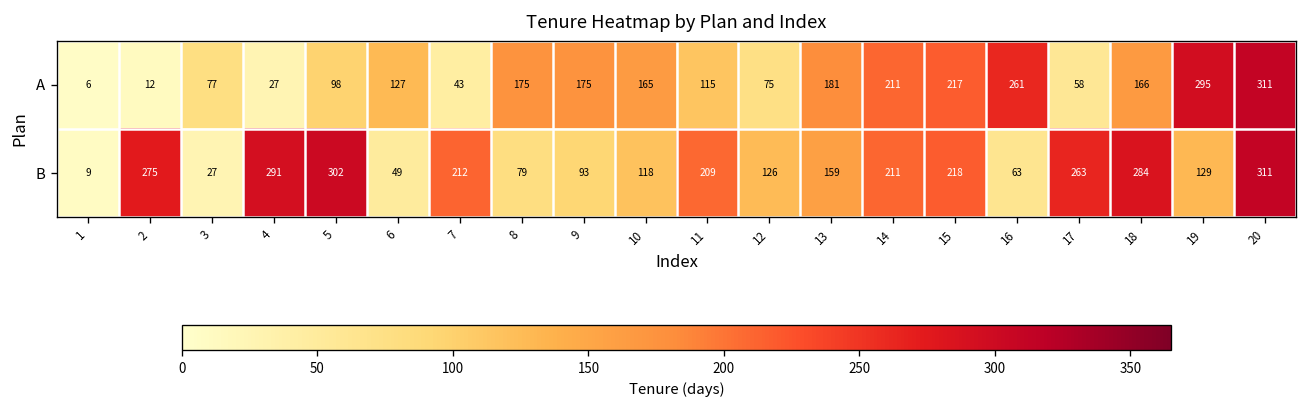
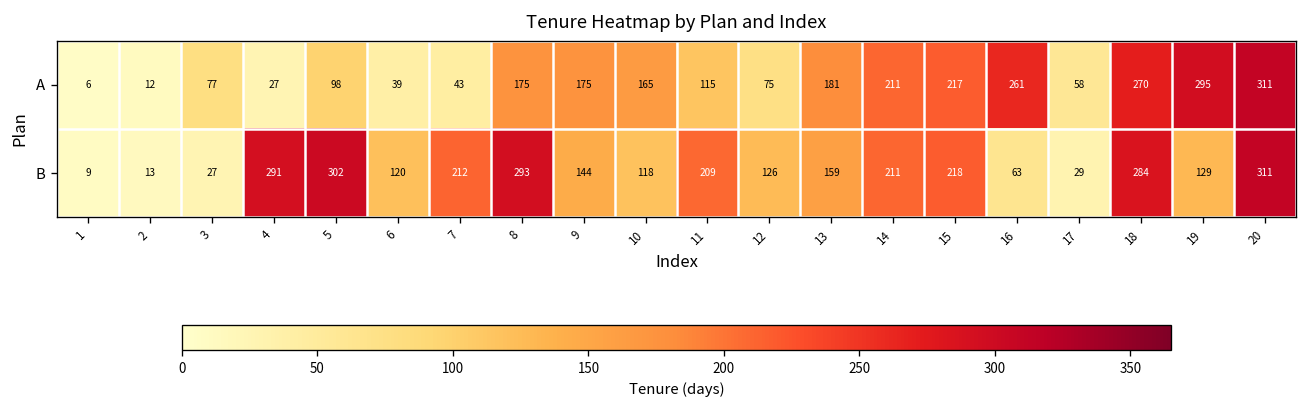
  {
    "A": {
      "1": 6,
      "2": 12,
      "3": 77,
      "4": 27,
      "5": 98,
-     "6": 127,
+     "6": 39,
      "7": 43,
      "8": 175,
      "9": 175,
      "10": 165,
      "11": 115,
      "12": 75,
      "13": 181,
      "14": 211,
      "15": 217,
      "16": 261,
      "17": 58,
-     "18": 166,
+     "18": 270,
      "19": 295,
      "20": 311
    },
    "B": {
      "1": 9,
-     "2": 275,
+     "2": 13,
      "3": 27,
      "4": 291,
      "5": 302,
-     "6": 49,
+     "6": 120,
      "7": 212,
-     "8": 79,
-     "9": 93,
+     "8": 293,
+     "9": 144,
      "10": 118,
      "11": 209,
      "12": 126,
      "13": 159,
      "14": 211,
      "15": 218,
      "16": 63,
-     "17": 263,
+     "17": 29,
      "18": 284,
      "19": 129,
      "20": 311
    }
  }
